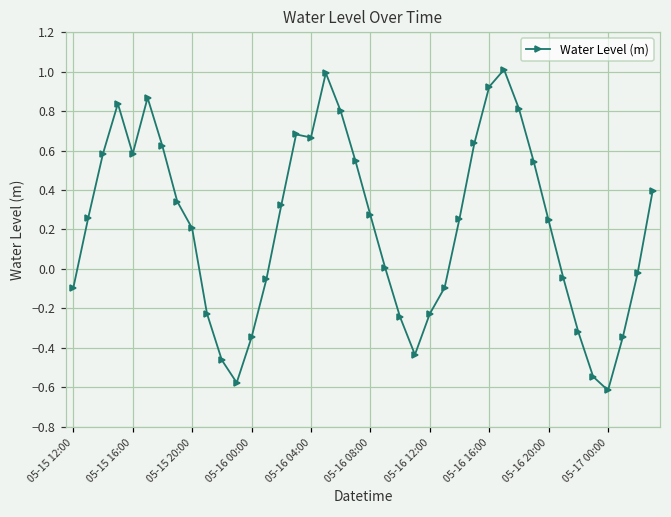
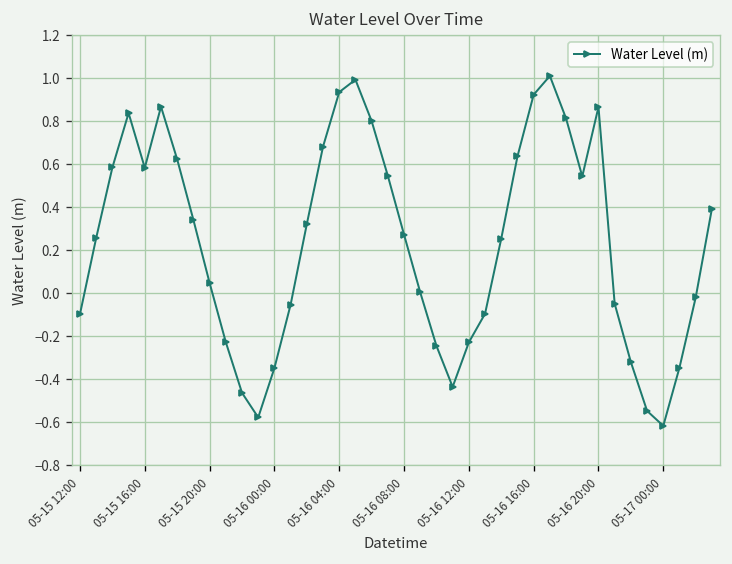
  {
    "05-15 12:00": -0.10,
    "05-15 16:00": 0.58,
-   "05-15 20:00": 0.21,
+   "05-15 20:00": 0.05,
    "05-16 00:00": -0.35,
-   "05-16 04:00": 0.67,
+   "05-16 04:00": 0.94,
    "05-16 08:00": 0.27,
    "05-16 12:00": -0.23,
    "05-16 16:00": 0.92,
-   "05-16 20:00": 0.25,
+   "05-16 20:00": 0.87,
    "05-17 00:00": -0.62
  }
